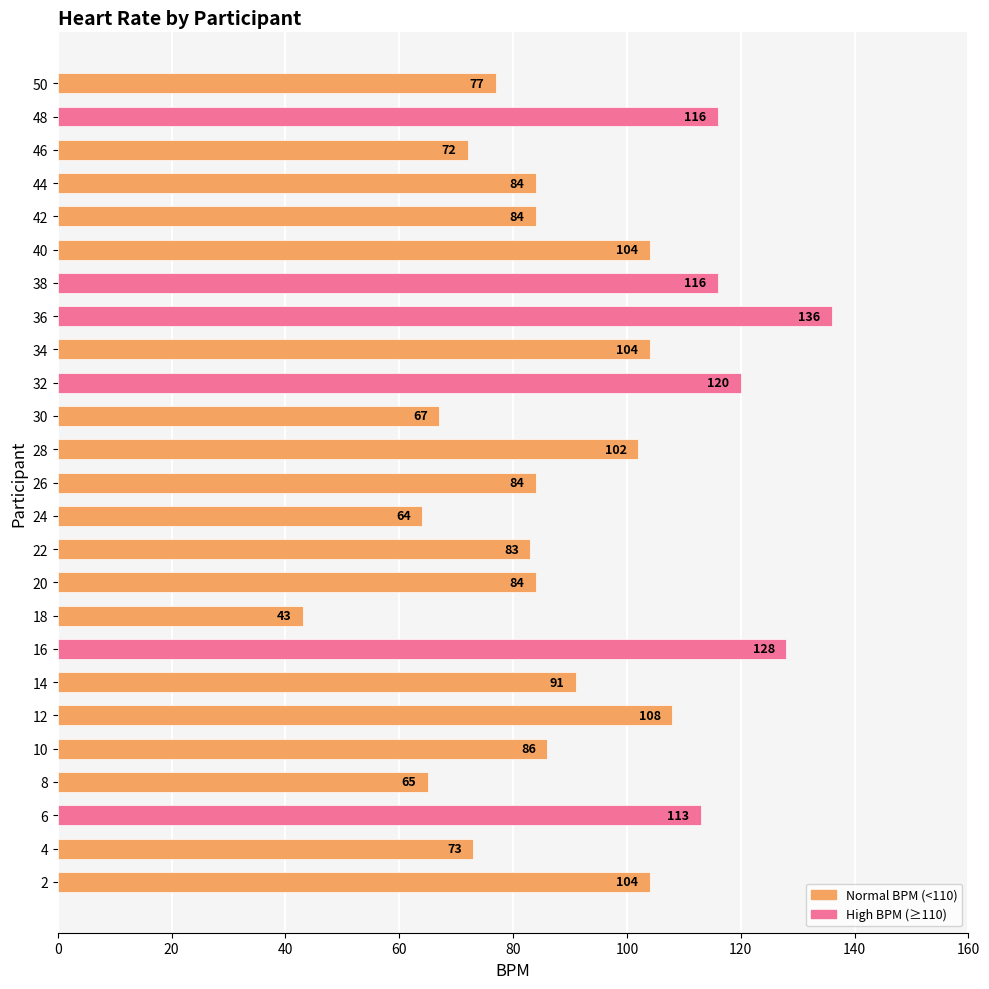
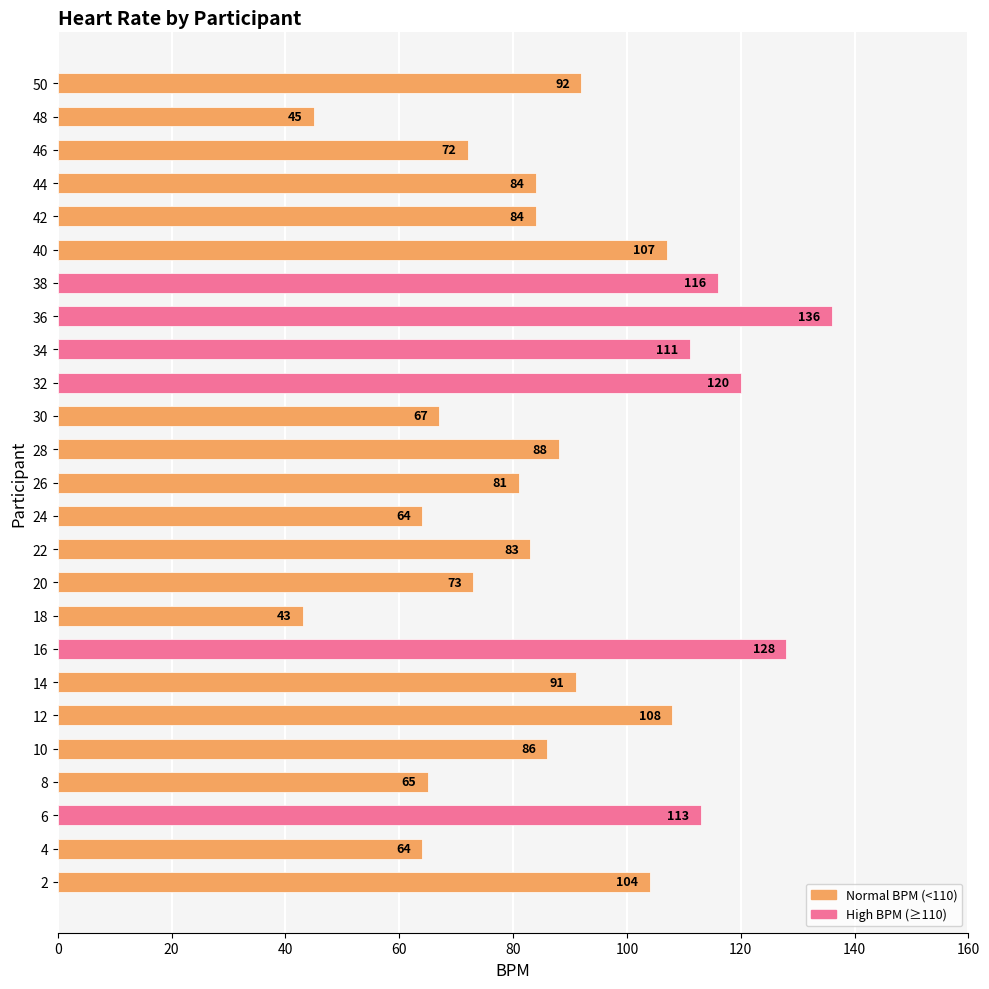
  {
-   "50": 77,
-   "48": 116,
+   "50": 92,
+   "48": 45,
    "46": 72,
    "44": 84,
    "42": 84,
-   "40": 104,
+   "40": 107,
    "38": 116,
    "36": 136,
-   "34": 104,
+   "34": 111,
    "32": 120,
    "30": 67,
-   "28": 102,
-   "26": 84,
+   "28": 88,
+   "26": 81,
    "24": 64,
    "22": 83,
-   "20": 84,
+   "20": 73,
    "18": 43,
    "16": 128,
    "14": 91,
    "12": 108,
    "10": 86,
    "8": 65,
    "6": 113,
-   "4": 73,
+   "4": 64,
    "2": 104
  }
